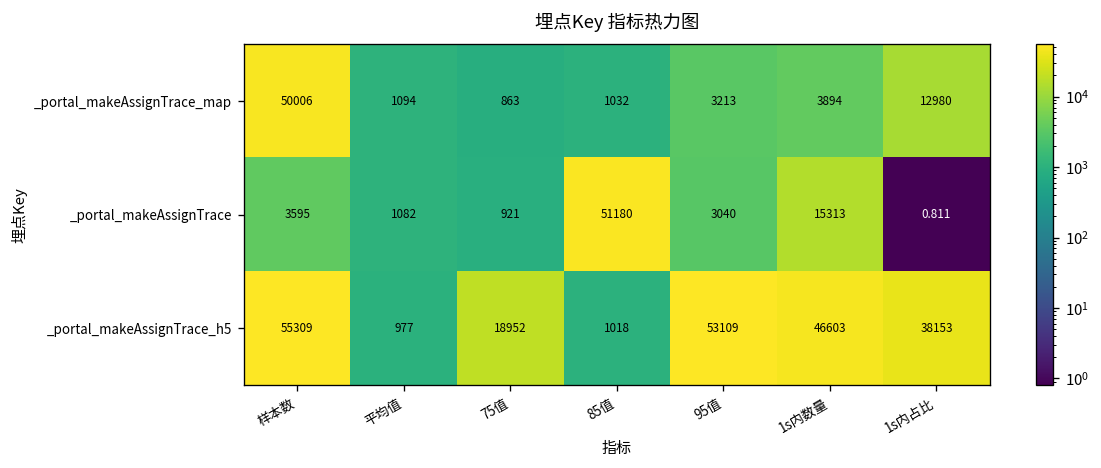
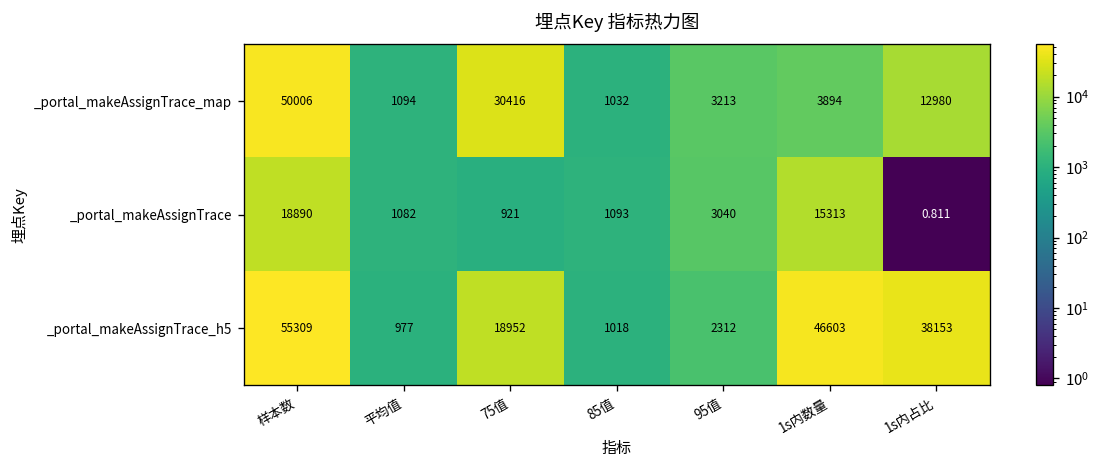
  {
    "_portal_makeAssignTrace_map": {
      "样本数": 50006,
      "平均值": 1094,
-     "75值": 863,
+     "75值": 30416,
      "85值": 1032,
      "95值": 3213,
      "1s内数量": 3894,
      "1s内占比": 12980
    },
    "_portal_makeAssignTrace": {
-     "样本数": 3595,
+     "样本数": 18890,
      "平均值": 1082,
      "75值": 921,
-     "85值": 51180,
+     "85值": 1093,
      "95值": 3040,
      "1s内数量": 15313,
      "1s内占比": 0.811
    },
    "_portal_makeAssignTrace_h5": {
      "样本数": 55309,
      "平均值": 977,
      "75值": 18952,
      "85值": 1018,
-     "95值": 53109,
+     "95值": 2312,
      "1s内数量": 46603,
      "1s内占比": 38153
    }
  }
